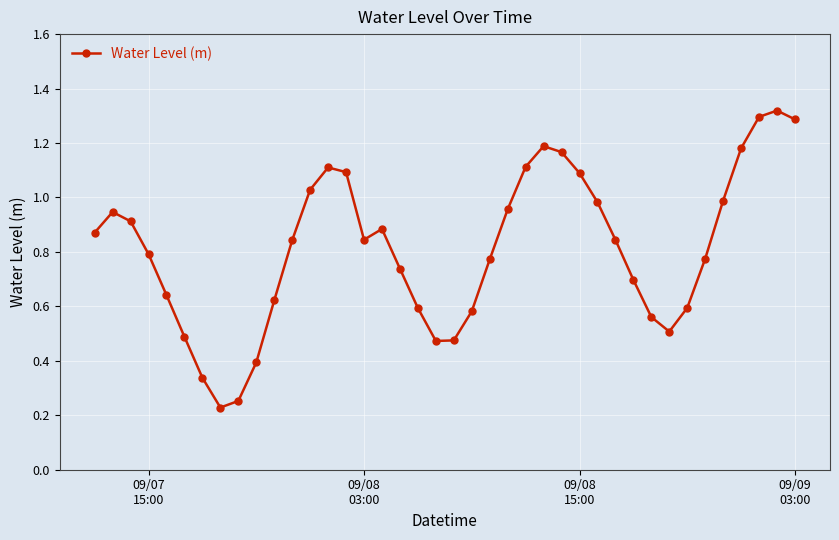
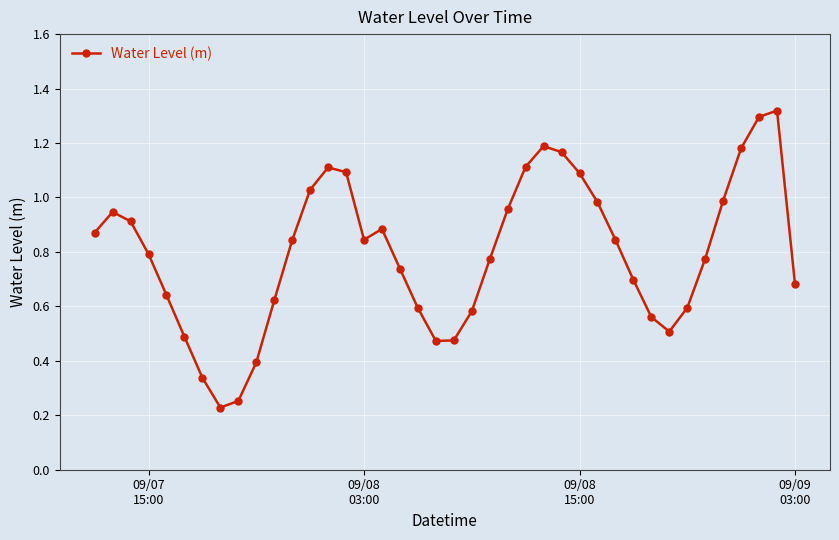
  {
    "09/07 15:00": 0.79,
    "09/08 03:00": 0.84,
    "09/08 15:00": 1.09,
-   "09/09 03:00": 1.29
+   "09/09 03:00": 0.68
  }
